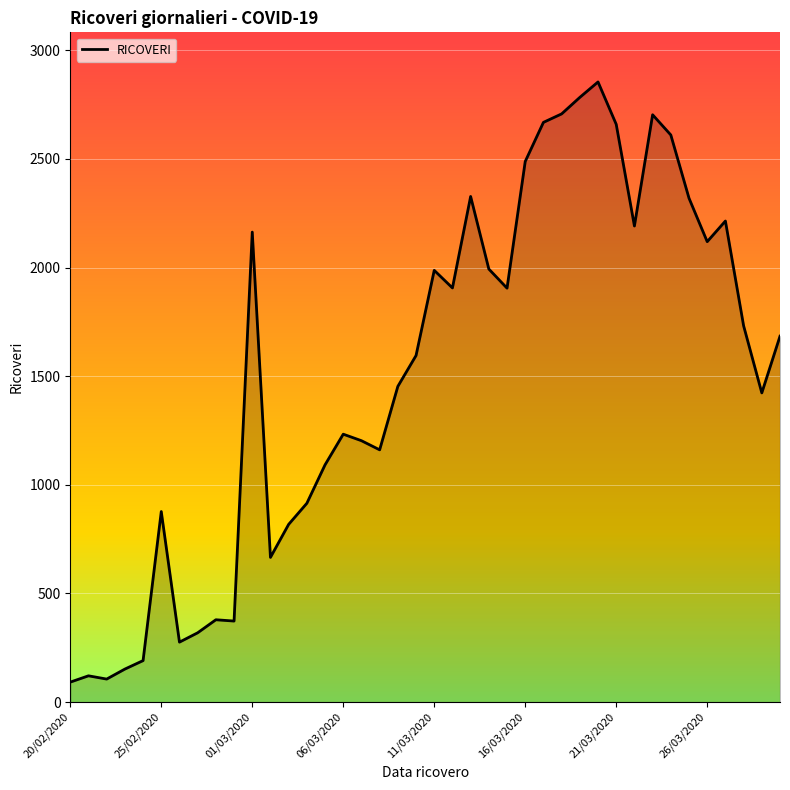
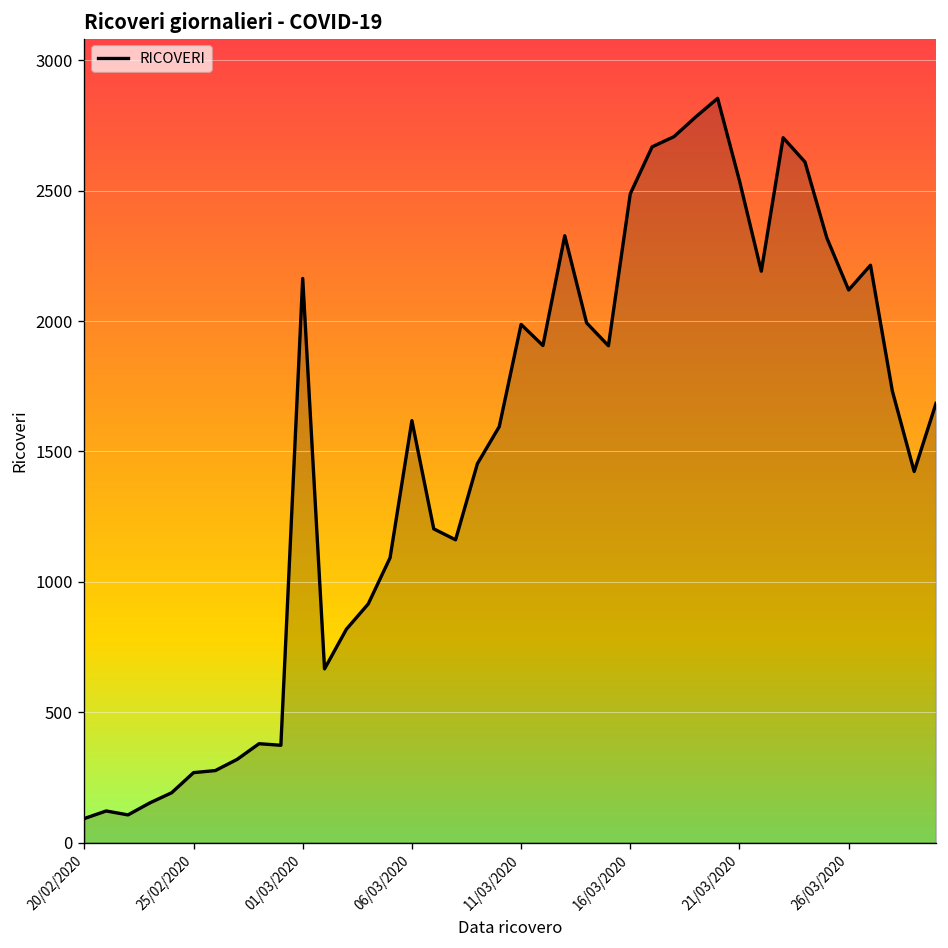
  {
    "20/02/2020": 90,
-   "25/02/2020": 880,
+   "25/02/2020": 270,
    "01/03/2020": 2160,
-   "06/03/2020": 1230,
+   "06/03/2020": 1620,
    "11/03/2020": 1990,
    "16/03/2020": 2490,
-   "21/03/2020": 2660,
+   "21/03/2020": 2540,
    "26/03/2020": 2120
  }
